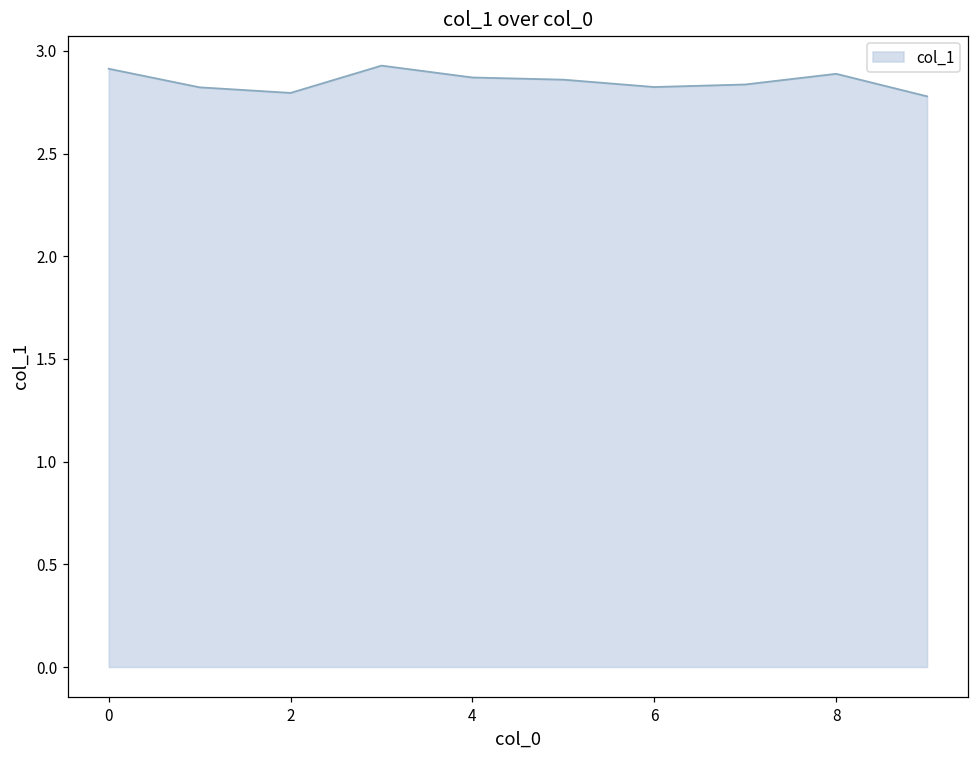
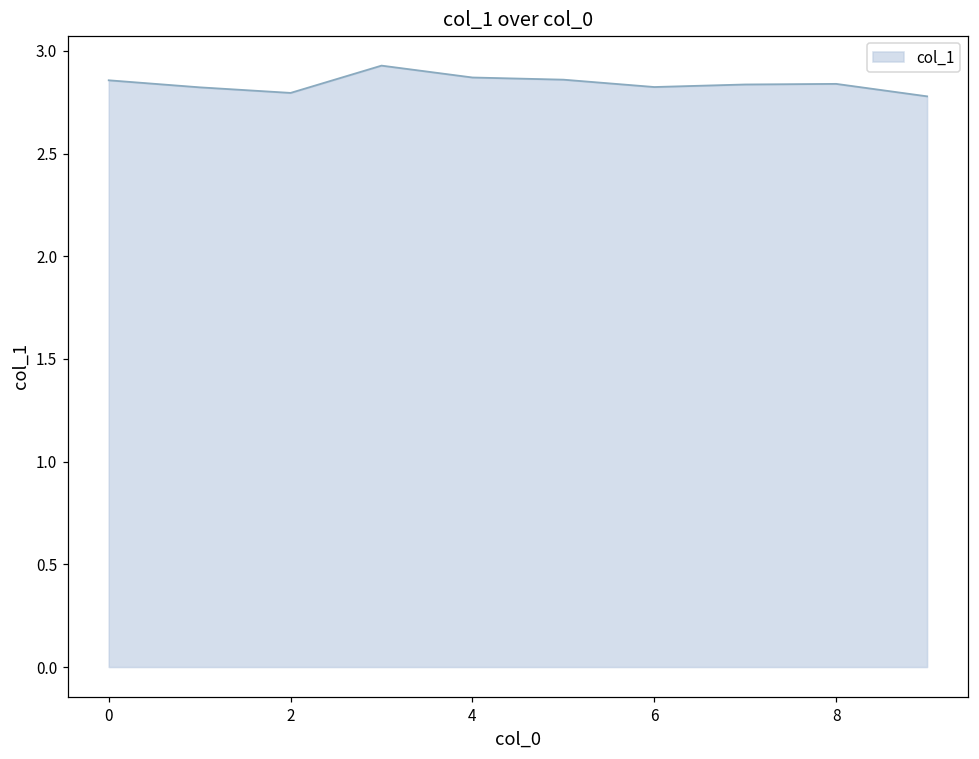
  {
-   "0": 2.91,
+   "0": 2.86,
    "2": 2.80,
    "4": 2.87,
    "6": 2.82,
-   "8": 2.89
+   "8": 2.84
  }
